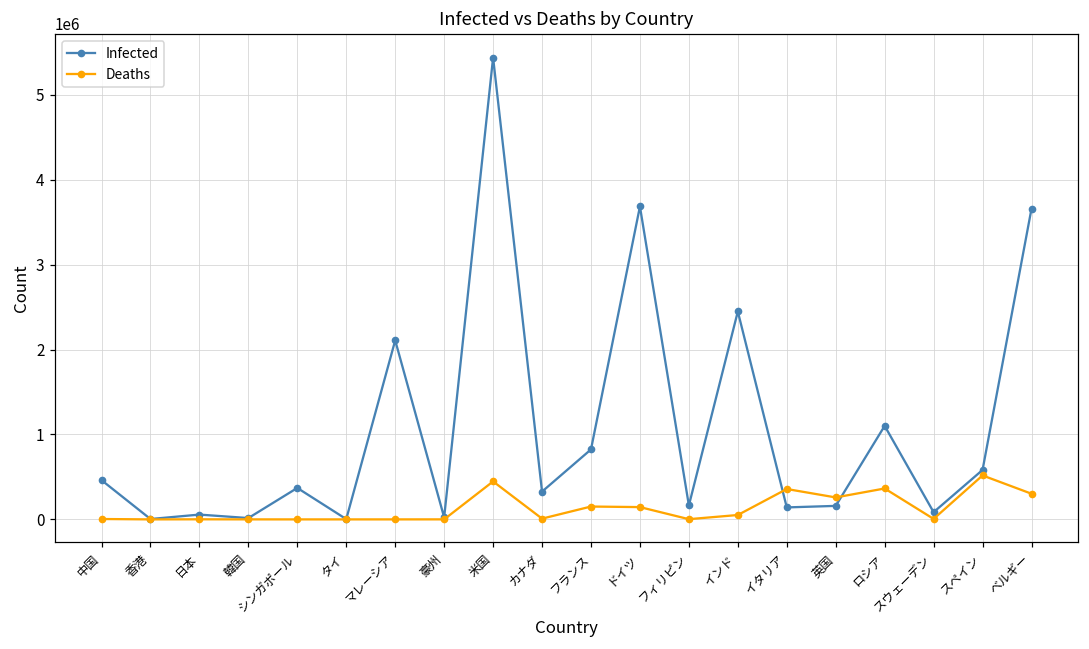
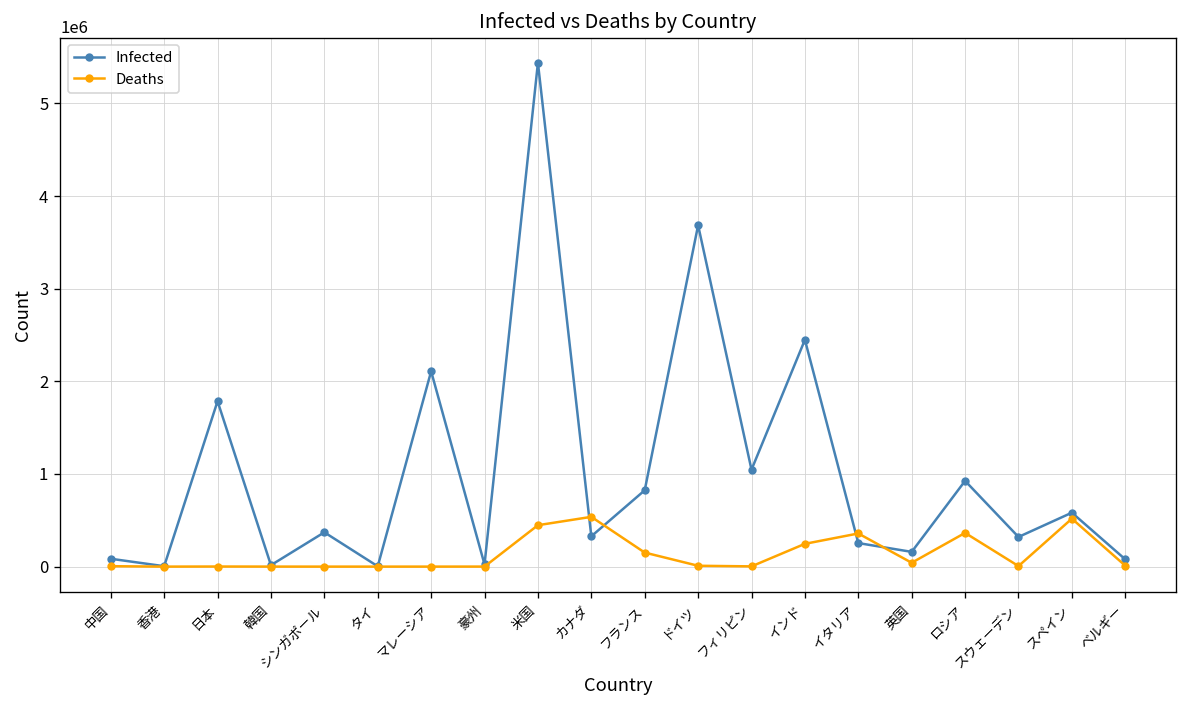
  {
    "Infected": {
-     "中国": 500000,
-     "日本": 100000,
+     "中国": 100000,
+     "日本": 1800000,
      "シンガポール": 400000,
      "マレーシア": 2100000,
      "米国": 5400000,
      "カナダ": 300000,
      "フランス": 800000,
      "ドイツ": 3700000,
-     "フィリピン": 200000,
+     "フィリピン": 1000000,
      "インド": 2400000,
-     "イタリア": 100000,
+     "イタリア": 300000,
      "英国": 200000,
-     "ロシア": 1100000,
-     "スウェーデン": 100000,
+     "ロシア": 900000,
+     "スウェーデン": 300000,
      "スペイン": 600000,
-     "ベルギー": 3700000
+     "ベルギー": 100000
    },
    "Deaths": {
      "中国": 0,
      "日本": 0,
      "シンガポール": 0,
      "マレーシア": 0,
      "米国": 400000,
-     "カナダ": 0,
+     "カナダ": 500000,
      "フランス": 200000,
-     "ドイツ": 100000,
+     "ドイツ": 0,
      "フィリピン": 0,
-     "インド": 100000,
+     "インド": 200000,
      "イタリア": 400000,
-     "英国": 300000,
+     "英国": 0,
      "ロシア": 400000,
      "スウェーデン": 0,
      "スペイン": 500000,
-     "ベルギー": 300000
+     "ベルギー": 0
    }
  }
